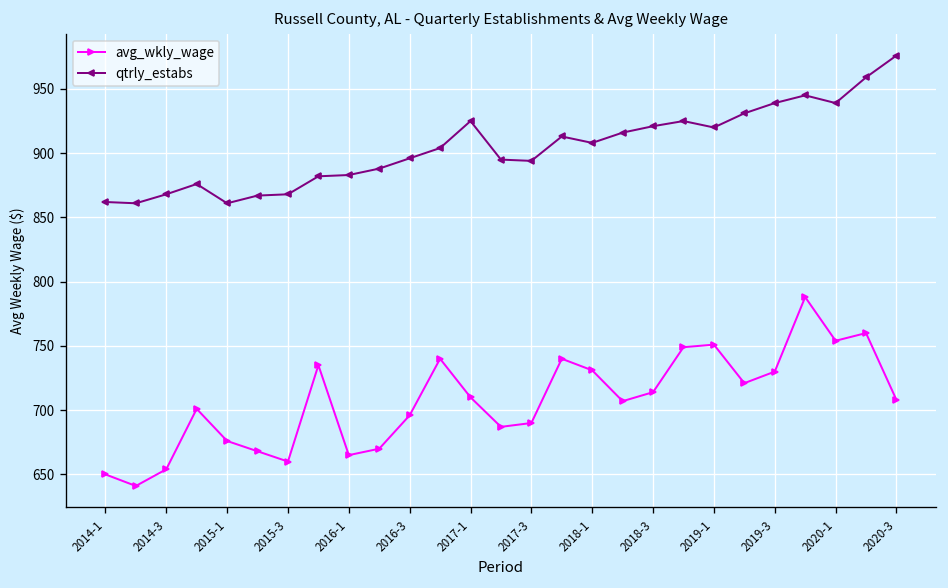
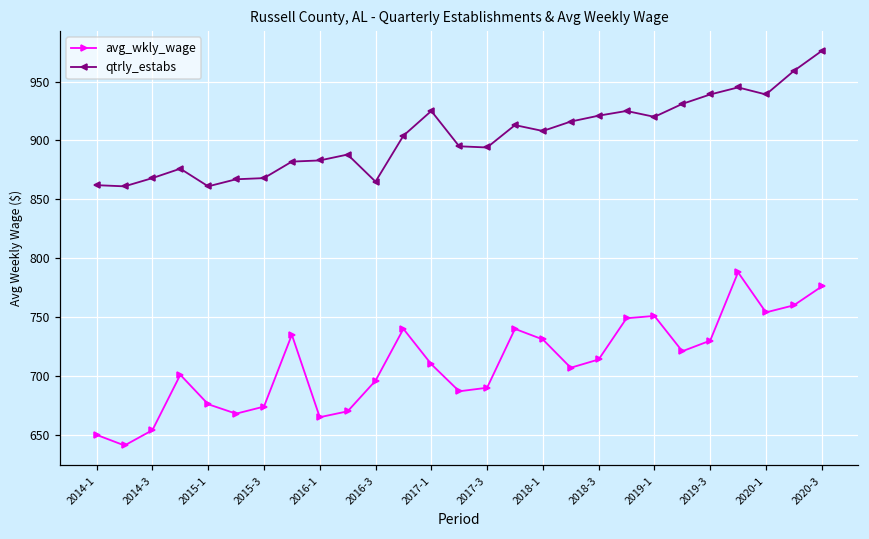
  {
    "avg_wkly_wage": {
      "2014-1": 650,
      "2014-3": 654,
      "2015-1": 676,
-     "2015-3": 660,
+     "2015-3": 674,
      "2016-1": 665,
      "2016-3": 696,
      "2017-1": 710,
      "2017-3": 690,
      "2018-1": 731,
      "2018-3": 714,
      "2019-1": 751,
      "2019-3": 730,
      "2020-1": 754,
-     "2020-3": 708
+     "2020-3": 776
    },
    "qtrly_estabs": {
      "2014-1": 862,
      "2014-3": 868,
      "2015-1": 861,
      "2015-3": 868,
      "2016-1": 883,
-     "2016-3": 896,
+     "2016-3": 865,
      "2017-1": 925,
      "2017-3": 894,
      "2018-1": 908,
      "2018-3": 921,
      "2019-1": 920,
      "2019-3": 939,
      "2020-1": 939,
      "2020-3": 976
    }
  }
